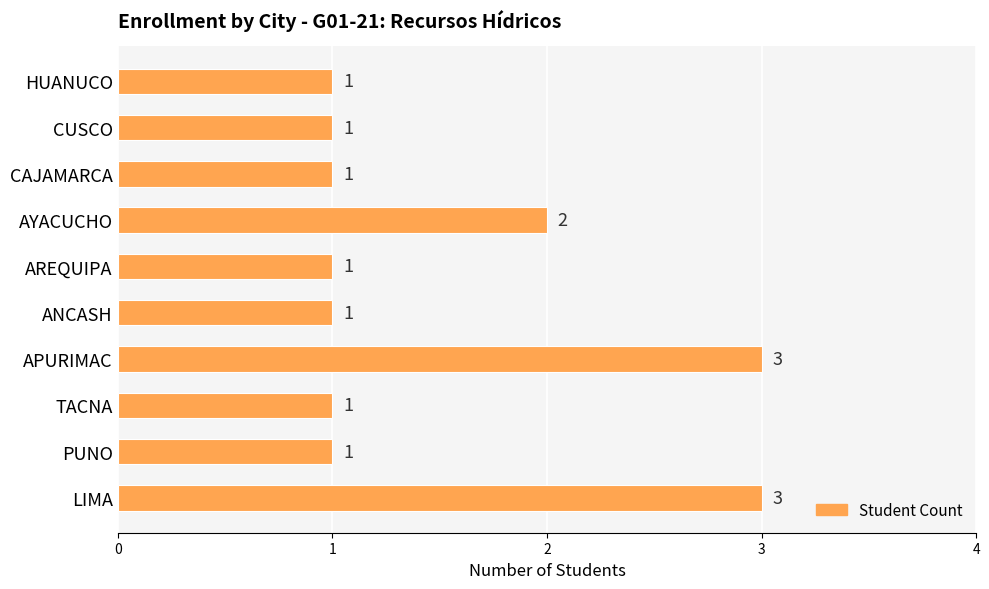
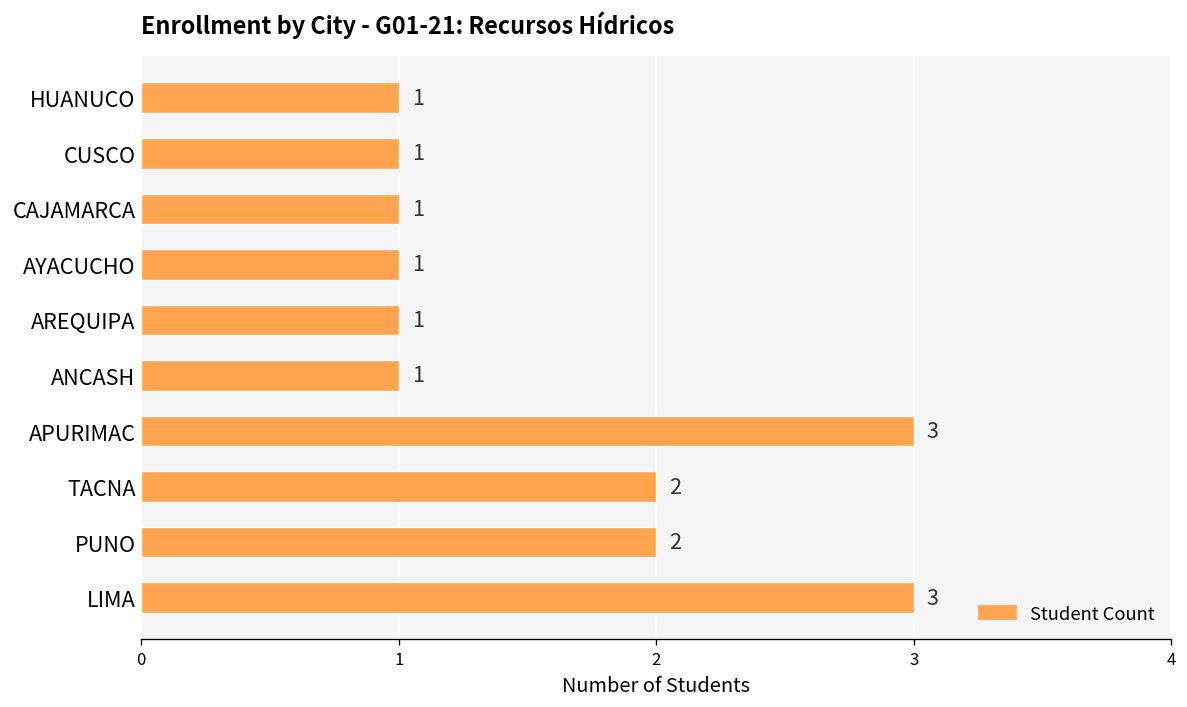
  {
    "HUANUCO": 1,
    "CUSCO": 1,
    "CAJAMARCA": 1,
-   "AYACUCHO": 2,
+   "AYACUCHO": 1,
    "AREQUIPA": 1,
    "ANCASH": 1,
    "APURIMAC": 3,
-   "TACNA": 1,
-   "PUNO": 1,
+   "TACNA": 2,
+   "PUNO": 2,
    "LIMA": 3
  }
